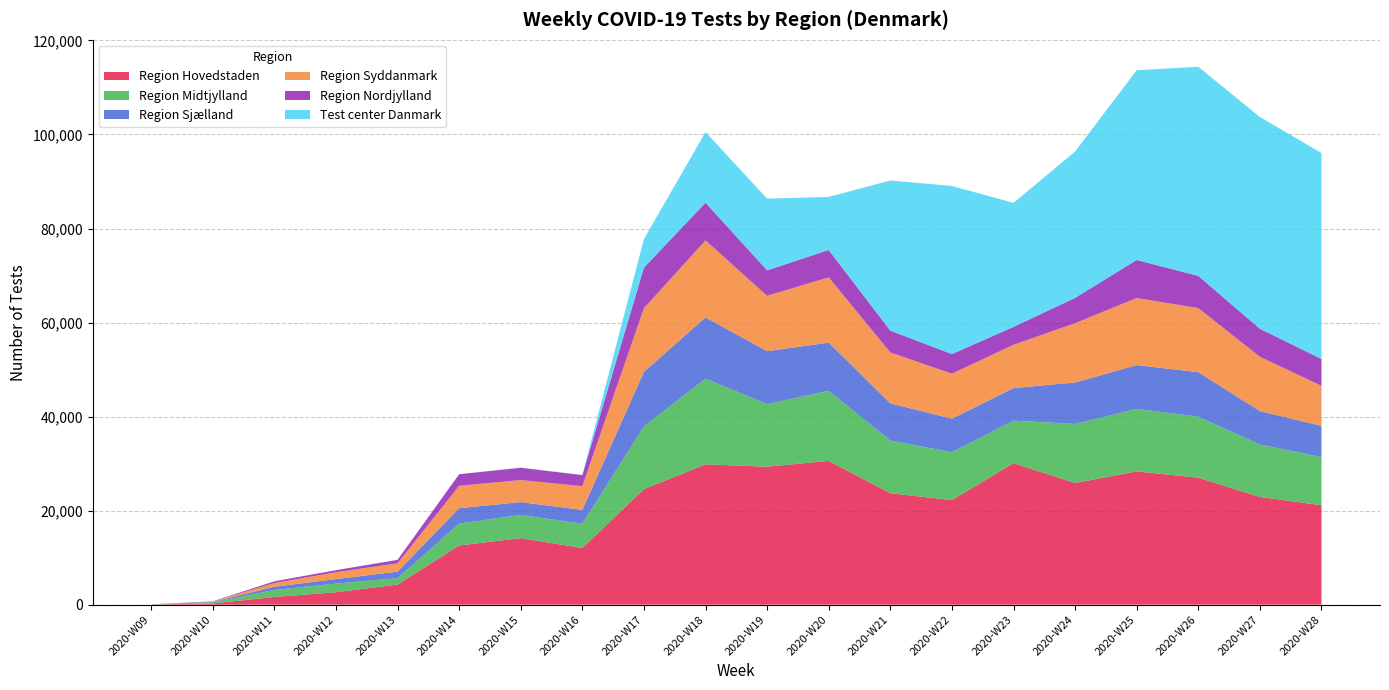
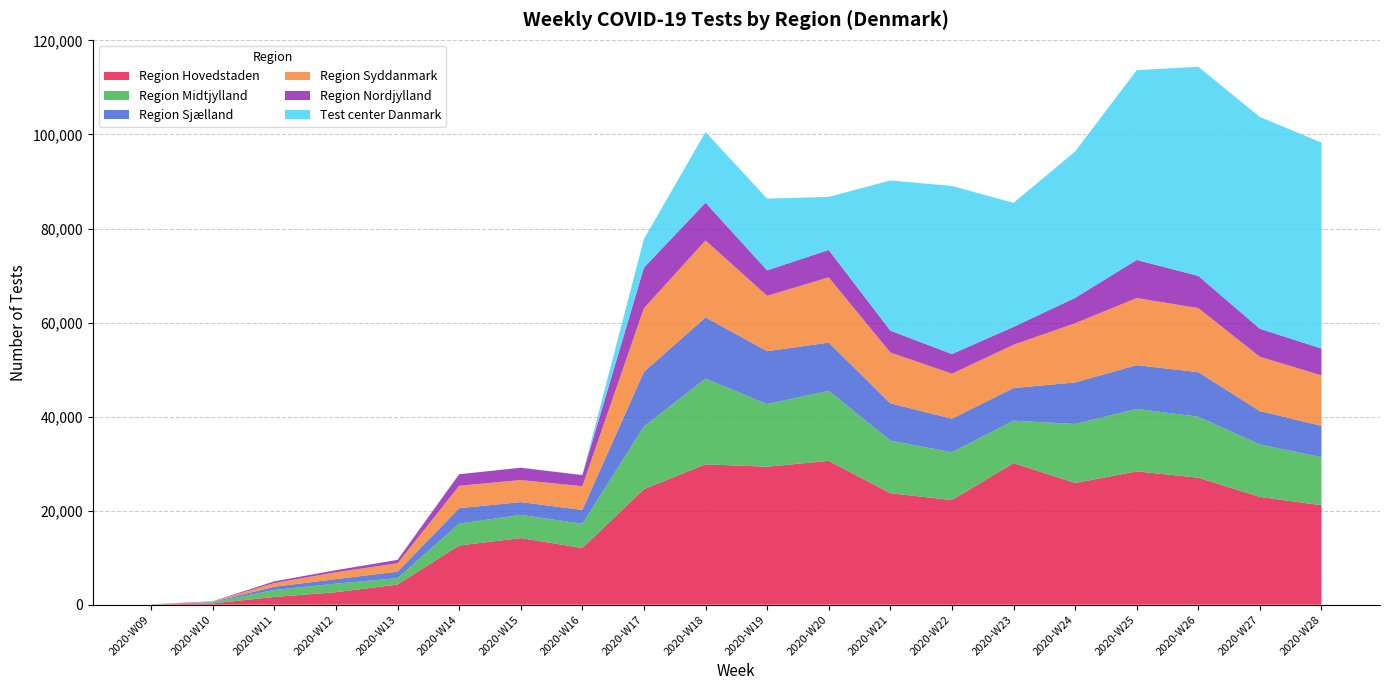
  {
    "Region Hovedstaden": {
      "2020-W11": "2,000",
      "2020-W12": "3,000",
      "2020-W13": "4,000",
      "2020-W14": "13,000",
      "2020-W15": "14,000",
      "2020-W16": "12,000",
      "2020-W17": "25,000",
      "2020-W18": "30,000",
      "2020-W19": "29,000",
      "2020-W20": "31,000",
      "2020-W21": "24,000",
      "2020-W22": "22,000",
      "2020-W23": "30,000",
      "2020-W24": "26,000",
      "2020-W25": "28,000",
      "2020-W26": "27,000",
      "2020-W27": "23,000",
      "2020-W28": "21,000"
    },
    "Region Midtjylland": {
      "2020-W11": "1,000",
      "2020-W12": "2,000",
      "2020-W13": "1,000",
      "2020-W14": "5,000",
      "2020-W15": "5,000",
      "2020-W16": "5,000",
      "2020-W17": "13,000",
      "2020-W18": "18,000",
      "2020-W19": "13,000",
      "2020-W20": "15,000",
      "2020-W21": "11,000",
      "2020-W22": "10,000",
      "2020-W23": "9,000",
      "2020-W24": "13,000",
      "2020-W25": "13,000",
      "2020-W26": "13,000",
      "2020-W27": "11,000",
      "2020-W28": "10,000"
    },
    "Region Sjælland": {
      "2020-W11": "1,000",
      "2020-W12": "1,000",
      "2020-W13": "1,000",
      "2020-W14": "3,000",
      "2020-W15": "3,000",
      "2020-W16": "3,000",
      "2020-W17": "12,000",
      "2020-W18": "13,000",
      "2020-W19": "11,000",
      "2020-W20": "10,000",
      "2020-W21": "8,000",
      "2020-W22": "7,000",
      "2020-W23": "7,000",
      "2020-W24": "9,000",
      "2020-W25": "9,000",
      "2020-W26": "9,000",
      "2020-W27": "7,000",
      "2020-W28": "7,000"
    },
    "Region Syddanmark": {
      "2020-W13": "2,000",
      "2020-W14": "5,000",
      "2020-W15": "5,000",
      "2020-W16": "5,000",
      "2020-W17": "14,000",
      "2020-W18": "16,000",
      "2020-W19": "12,000",
      "2020-W20": "14,000",
      "2020-W21": "11,000",
      "2020-W22": "10,000",
      "2020-W23": "9,000",
      "2020-W24": "13,000",
      "2020-W25": "14,000",
      "2020-W26": "14,000",
      "2020-W27": "12,000",
-     "2020-W28": "9,000"
+     "2020-W28": "11,000"
    },
    "Region Nordjylland": {
      "2020-W17": "9,000",
      "2020-W18": "8,000",
      "2020-W19": "5,000",
      "2020-W20": "6,000",
      "2020-W21": "5,000",
      "2020-W22": "4,000",
      "2020-W23": "4,000",
      "2020-W24": "5,000",
      "2020-W25": "8,000",
      "2020-W26": "7,000",
      "2020-W27": "6,000",
      "2020-W28": "6,000"
    },
    "Test center Danmark": {
      "2020-W17": "6,000",
      "2020-W18": "15,000",
      "2020-W19": "15,000",
      "2020-W20": "11,000",
      "2020-W21": "32,000",
      "2020-W22": "36,000",
      "2020-W23": "26,000",
      "2020-W24": "31,000",
      "2020-W25": "40,000",
      "2020-W26": "44,000",
      "2020-W27": "45,000",
      "2020-W28": "44,000"
    }
  }
